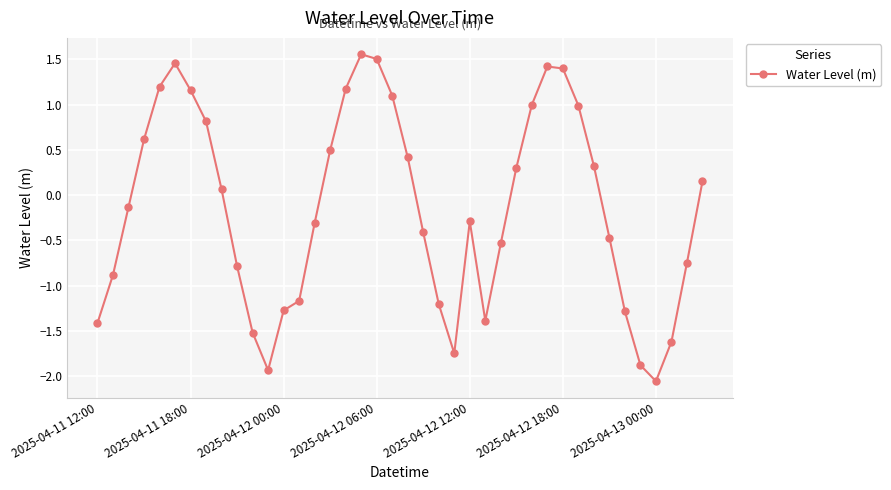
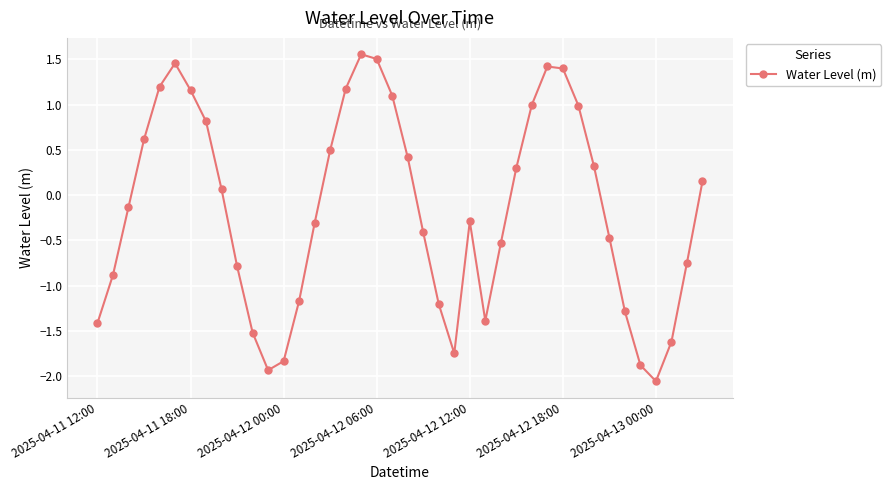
  {
    "2025-04-11 12:00": -1.4,
    "2025-04-11 18:00": 1.2,
-   "2025-04-12 00:00": -1.3,
+   "2025-04-12 00:00": -1.8,
    "2025-04-12 06:00": 1.5,
    "2025-04-12 12:00": -0.3,
    "2025-04-12 18:00": 1.4,
    "2025-04-13 00:00": -2.1
  }
